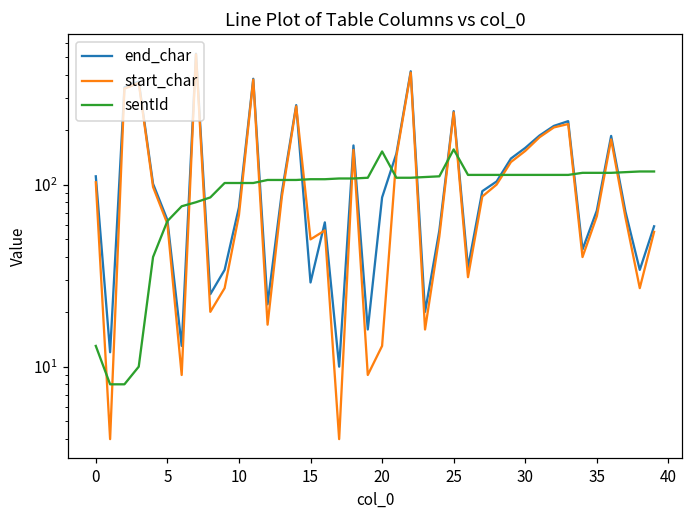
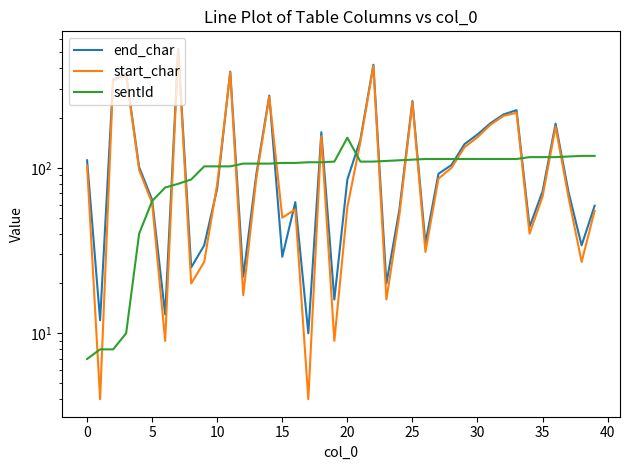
  {
    "end_char": {
      "0": 110,
      "10": 80,
      "15": 29,
      "20": 90,
      "30": 160,
      "35": 70
    },
    "start_char": {
      "0": 100,
-     "10": 68,
+     "10": 80,
      "15": 50,
-     "20": 13,
+     "20": 58,
      "30": 150,
      "35": 67
    },
    "sentId": {
-     "0": 13,
+     "0": 7,
      "10": 100,
      "15": 110,
      "20": 150,
-     "25": 160,
+     "25": 110,
      "30": 110,
      "35": 120
    }
  }
